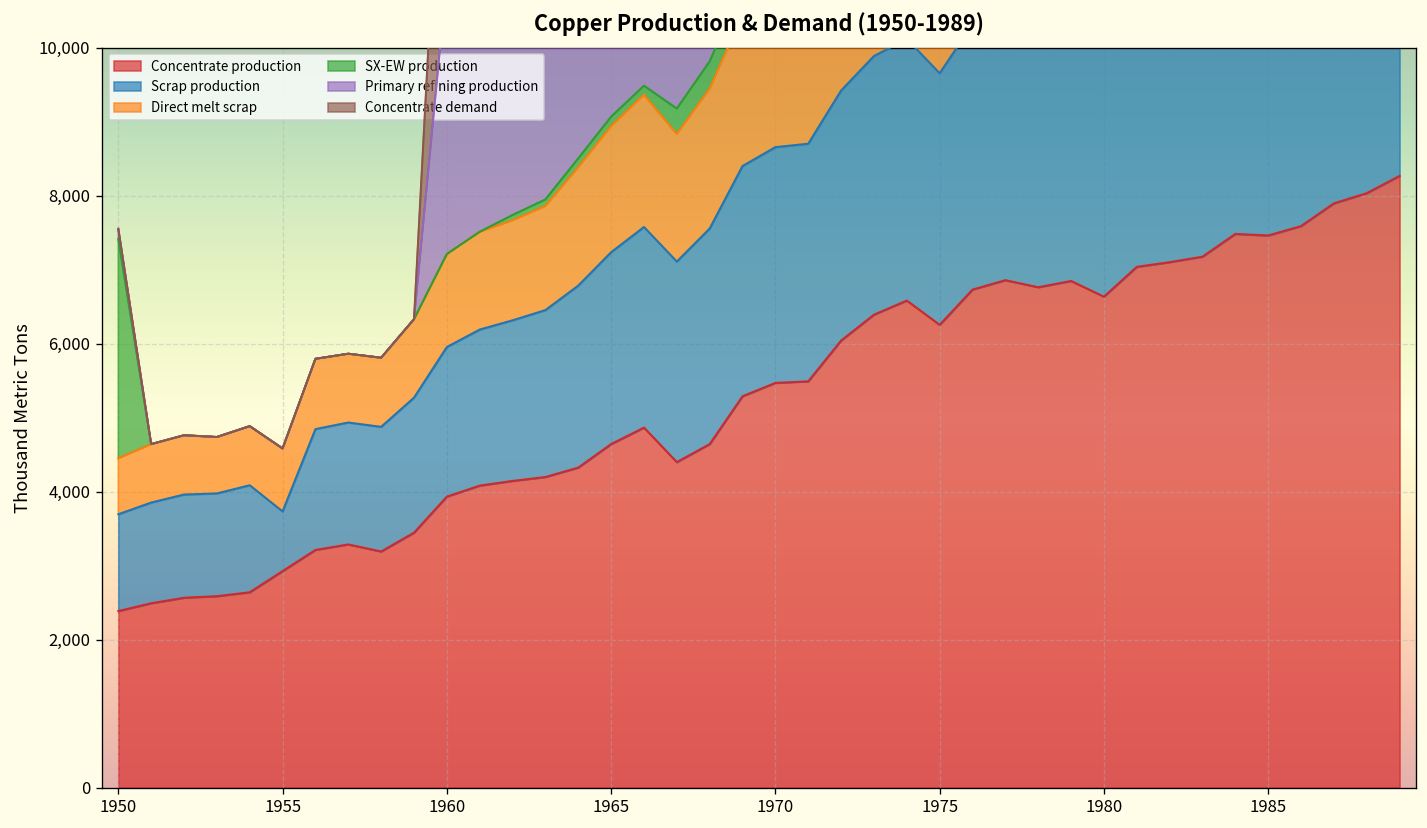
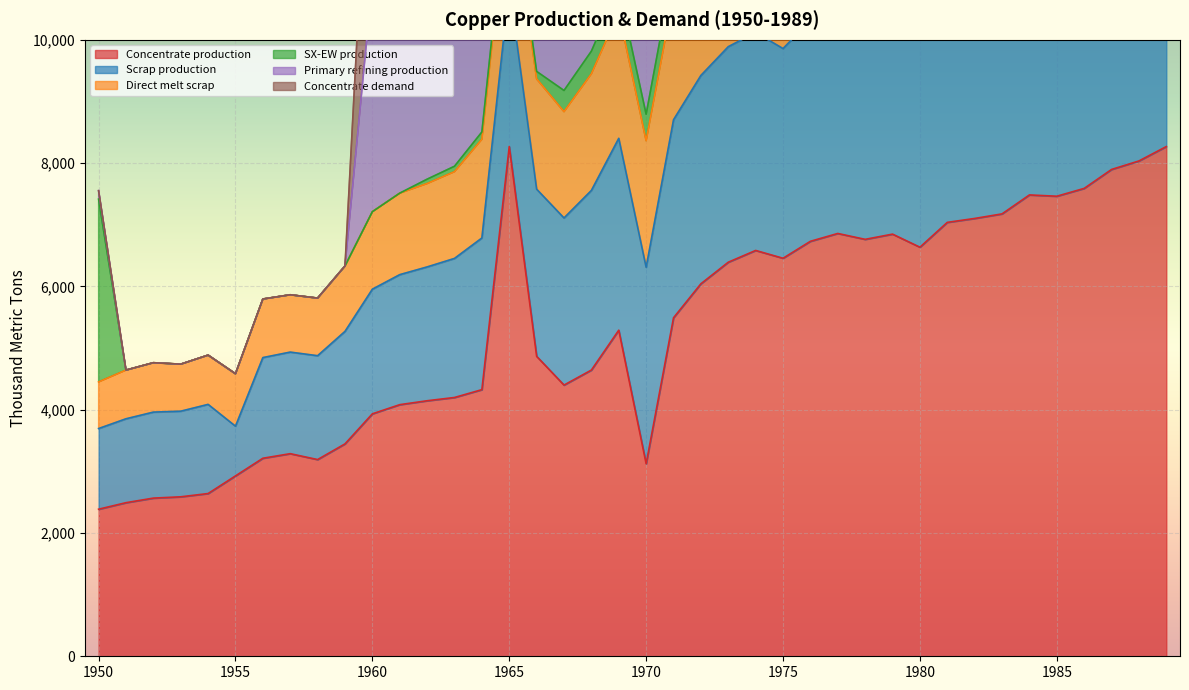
  {
    "Concentrate production": {
      "1950": "2,400",
      "1955": "2,900",
      "1960": "3,900",
-     "1965": "4,600",
-     "1970": "5,500",
-     "1975": "6,300",
+     "1965": "8,300",
+     "1970": "3,100",
+     "1975": "6,500",
      "1980": "6,600",
      "1985": "7,500"
    },
    "Scrap production": {
      "1950": "1,300",
      "1955": "800",
      "1960": "2,000",
      "1970": "3,200",
      "1975": "3,400"
    },
    "Direct melt scrap": {
      "1950": "800"
    },
    "SX-EW production": {
      "1950": "3,000"
    }
  }
